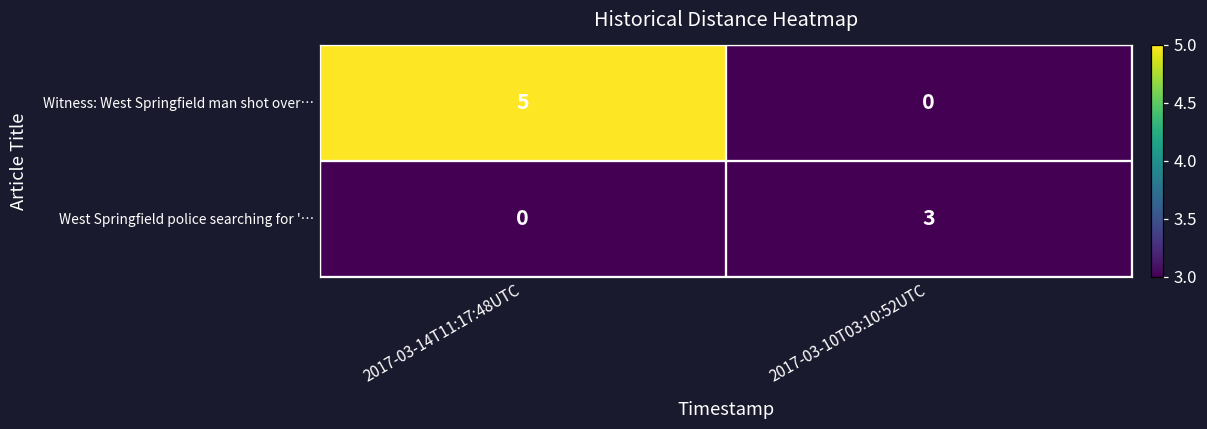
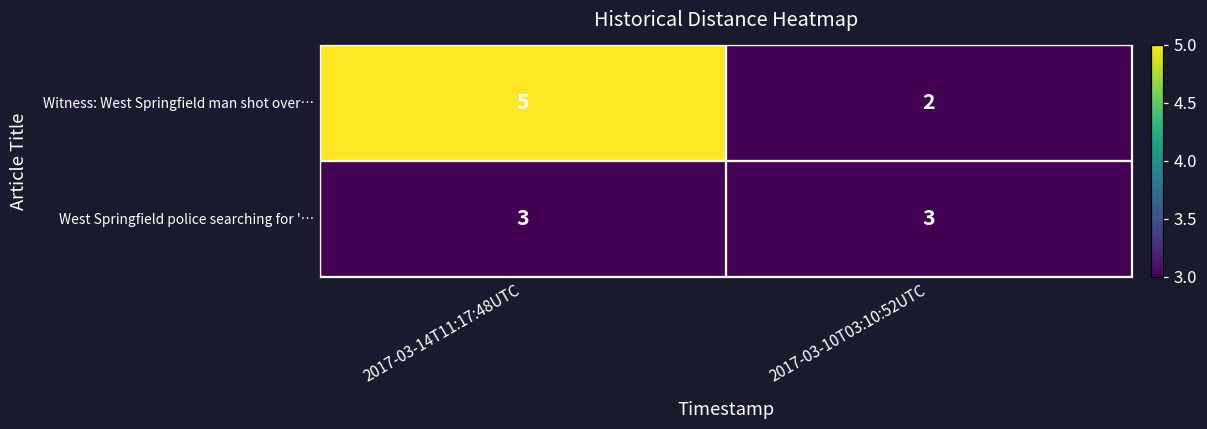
  {
    "Witness: West Springfield man shot over…": {
      "2017-03-14T11:17:48UTC": 5,
-     "2017-03-10T03:10:52UTC": 0
+     "2017-03-10T03:10:52UTC": 2
    },
    "West Springfield police searching for '…": {
-     "2017-03-14T11:17:48UTC": 0,
+     "2017-03-14T11:17:48UTC": 3,
      "2017-03-10T03:10:52UTC": 3
    }
  }
